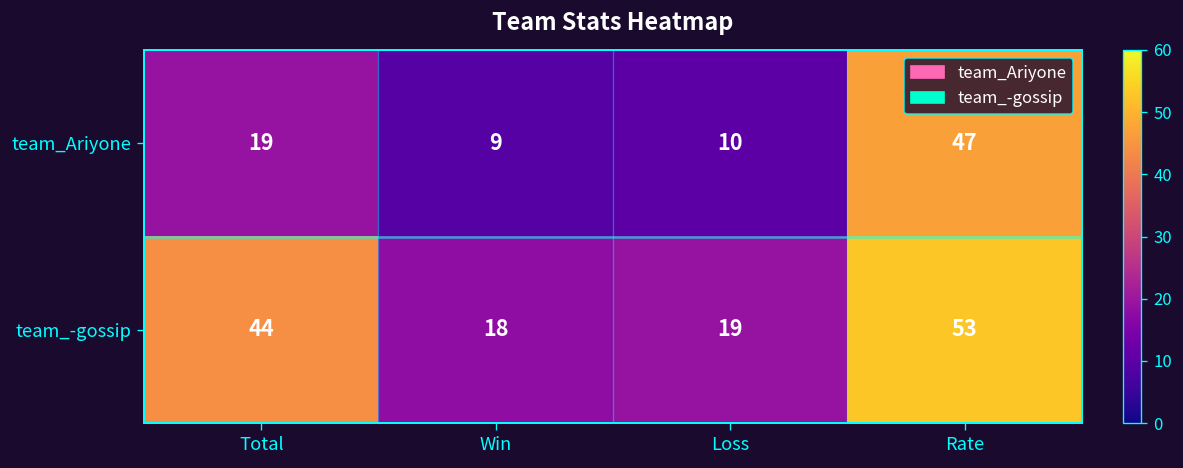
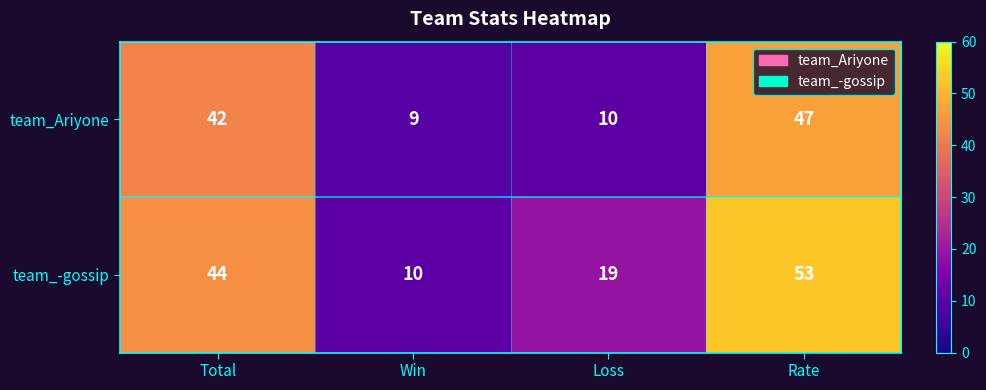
  {
    "team_Ariyone": {
-     "Total": 19,
+     "Total": 42,
      "Win": 9,
      "Loss": 10,
      "Rate": 47
    },
    "team_-gossip": {
      "Total": 44,
-     "Win": 18,
+     "Win": 10,
      "Loss": 19,
      "Rate": 53
    }
  }
